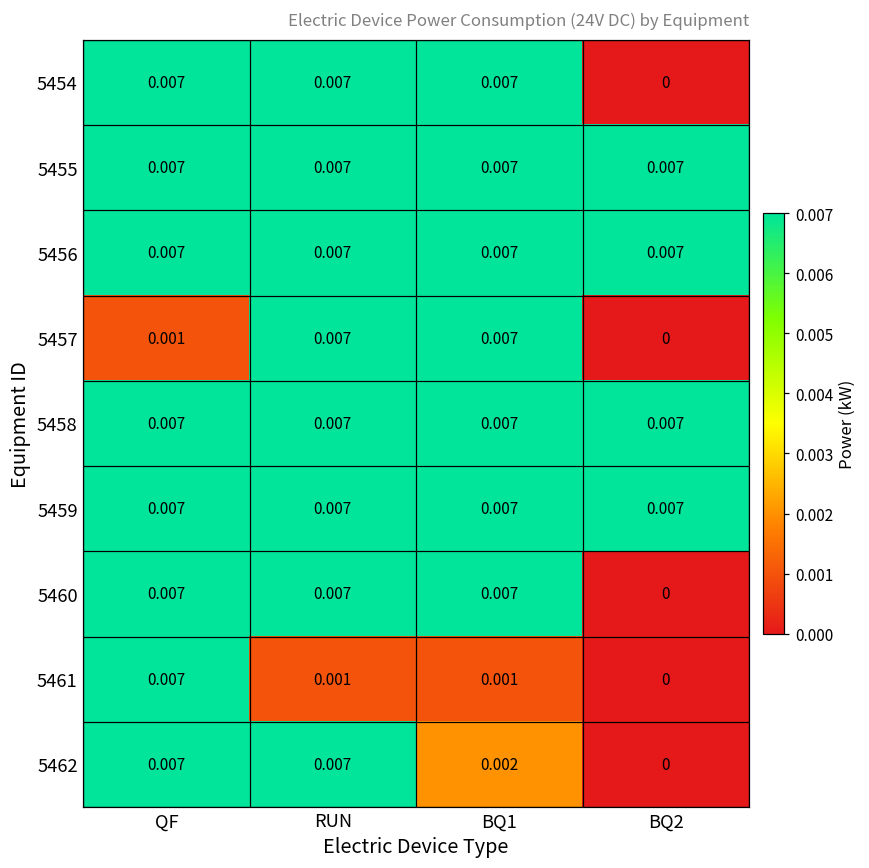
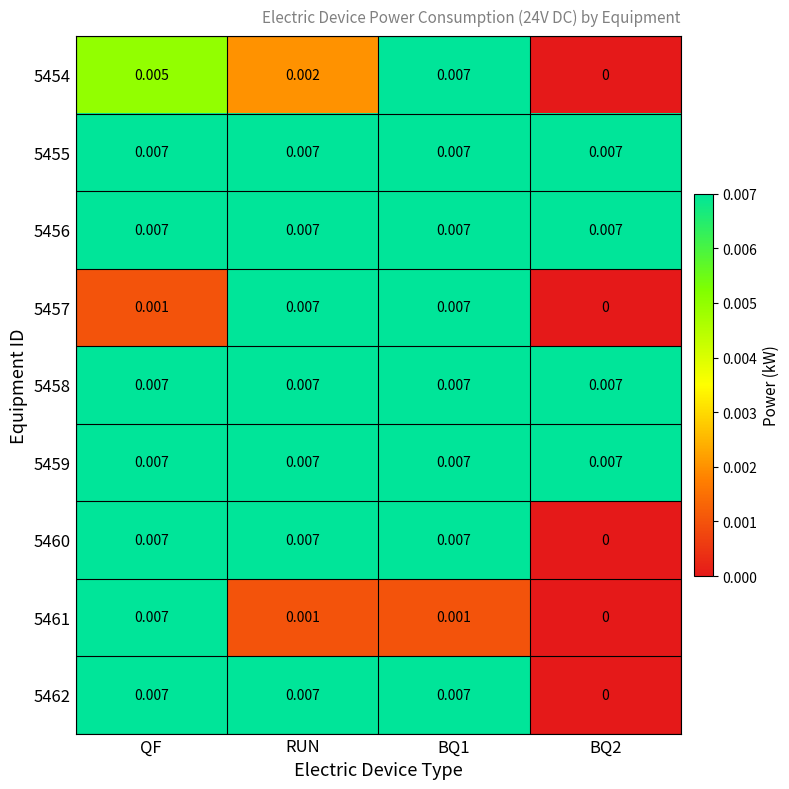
  {
    "5454": {
-     "QF": 0.007,
-     "RUN": 0.007,
+     "QF": 0.005,
+     "RUN": 0.002,
      "BQ1": 0.007,
      "BQ2": 0
    },
    "5455": {
      "QF": 0.007,
      "RUN": 0.007,
      "BQ1": 0.007,
      "BQ2": 0.007
    },
    "5456": {
      "QF": 0.007,
      "RUN": 0.007,
      "BQ1": 0.007,
      "BQ2": 0.007
    },
    "5457": {
      "QF": 0.001,
      "RUN": 0.007,
      "BQ1": 0.007,
      "BQ2": 0
    },
    "5458": {
      "QF": 0.007,
      "RUN": 0.007,
      "BQ1": 0.007,
      "BQ2": 0.007
    },
    "5459": {
      "QF": 0.007,
      "RUN": 0.007,
      "BQ1": 0.007,
      "BQ2": 0.007
    },
    "5460": {
      "QF": 0.007,
      "RUN": 0.007,
      "BQ1": 0.007,
      "BQ2": 0
    },
    "5461": {
      "QF": 0.007,
      "RUN": 0.001,
      "BQ1": 0.001,
      "BQ2": 0
    },
    "5462": {
      "QF": 0.007,
      "RUN": 0.007,
-     "BQ1": 0.002,
+     "BQ1": 0.007,
      "BQ2": 0
    }
  }
